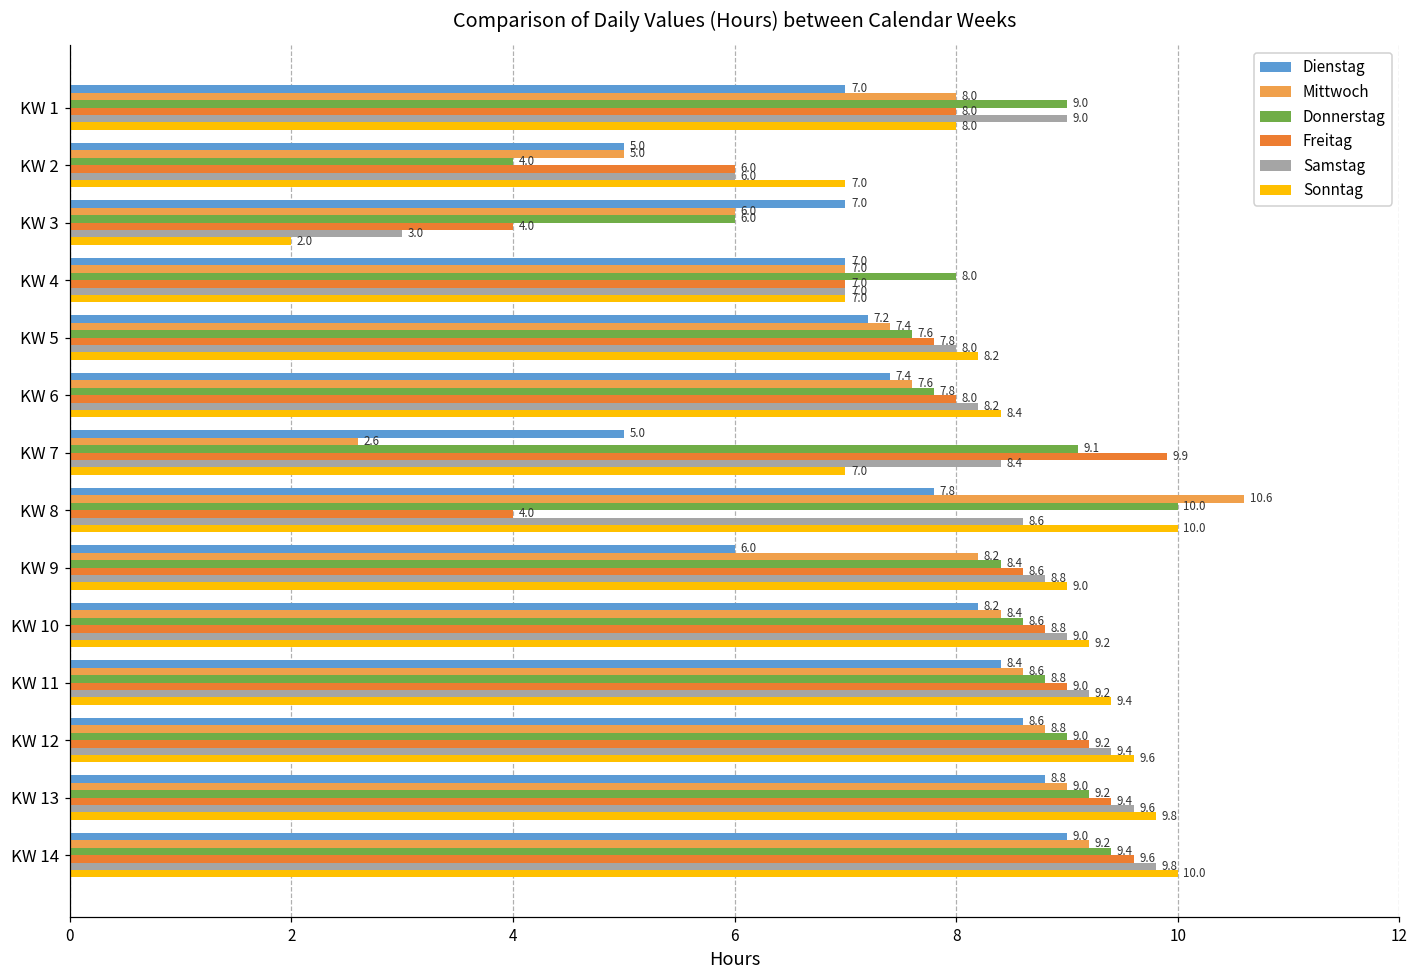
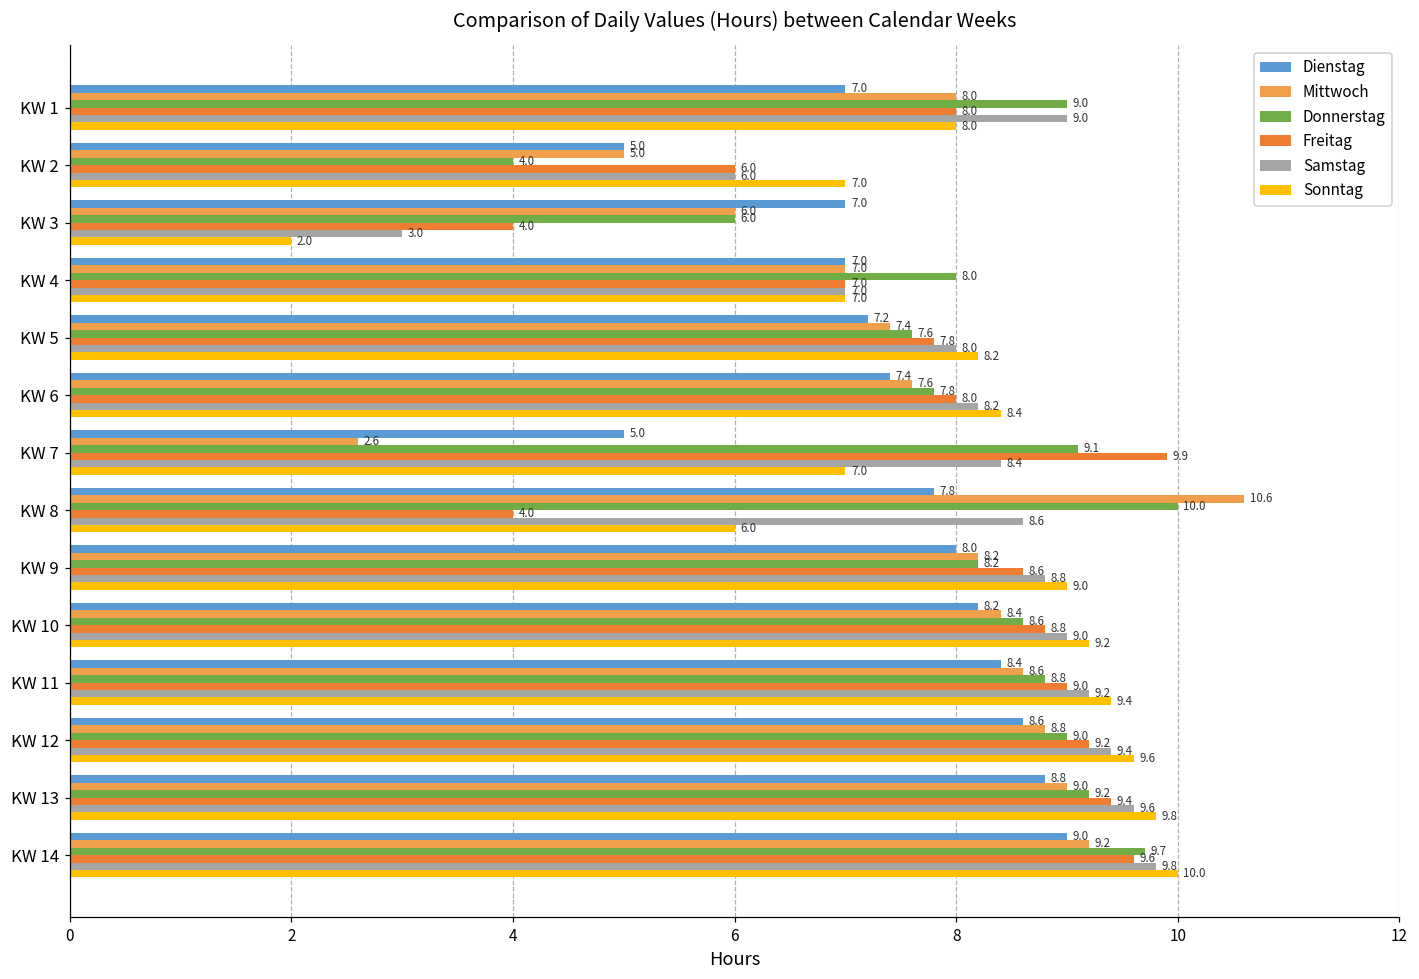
  {
    "Dienstag": {
      "KW 1": 7.0,
      "KW 3": 7.0,
      "KW 5": 7.2,
      "KW 6": 7.4,
      "KW 7": 5.0,
      "KW 8": 7.8,
-     "KW 9": 6.0,
+     "KW 9": 8.0,
      "KW 10": 8.2,
      "KW 11": 8.4,
      "KW 12": 8.6,
      "KW 13": 8.8,
      "KW 14": 9.0
    },
    "Donnerstag": {
      "KW 1": 9.0,
      "KW 2": 4.0,
      "KW 4": 8.0,
      "KW 5": 7.6,
      "KW 6": 7.8,
      "KW 7": 9.1,
      "KW 8": 10.0,
-     "KW 9": 8.4,
+     "KW 9": 8.2,
      "KW 10": 8.6,
      "KW 11": 8.8,
      "KW 12": 9.0,
      "KW 13": 9.2,
-     "KW 14": 9.4
+     "KW 14": 9.7
    },
    "Samstag": {
      "KW 1": 9.0,
      "KW 3": 3.0,
      "KW 5": 8.0,
      "KW 6": 8.2,
      "KW 7": 8.4,
      "KW 8": 8.6,
      "KW 9": 8.8,
      "KW 10": 9.0,
      "KW 11": 9.2,
      "KW 12": 9.4,
      "KW 13": 9.6,
      "KW 14": 9.8
    },
    "Sonntag": {
      "KW 1": 8.0,
      "KW 2": 7.0,
      "KW 3": 2.0,
      "KW 5": 8.2,
      "KW 6": 8.4,
      "KW 7": 7.0,
-     "KW 8": 10.0,
+     "KW 8": 6.0,
      "KW 9": 9.0,
      "KW 10": 9.2,
      "KW 11": 9.4,
      "KW 12": 9.6,
      "KW 13": 9.8,
      "KW 14": 10.0
    }
  }
